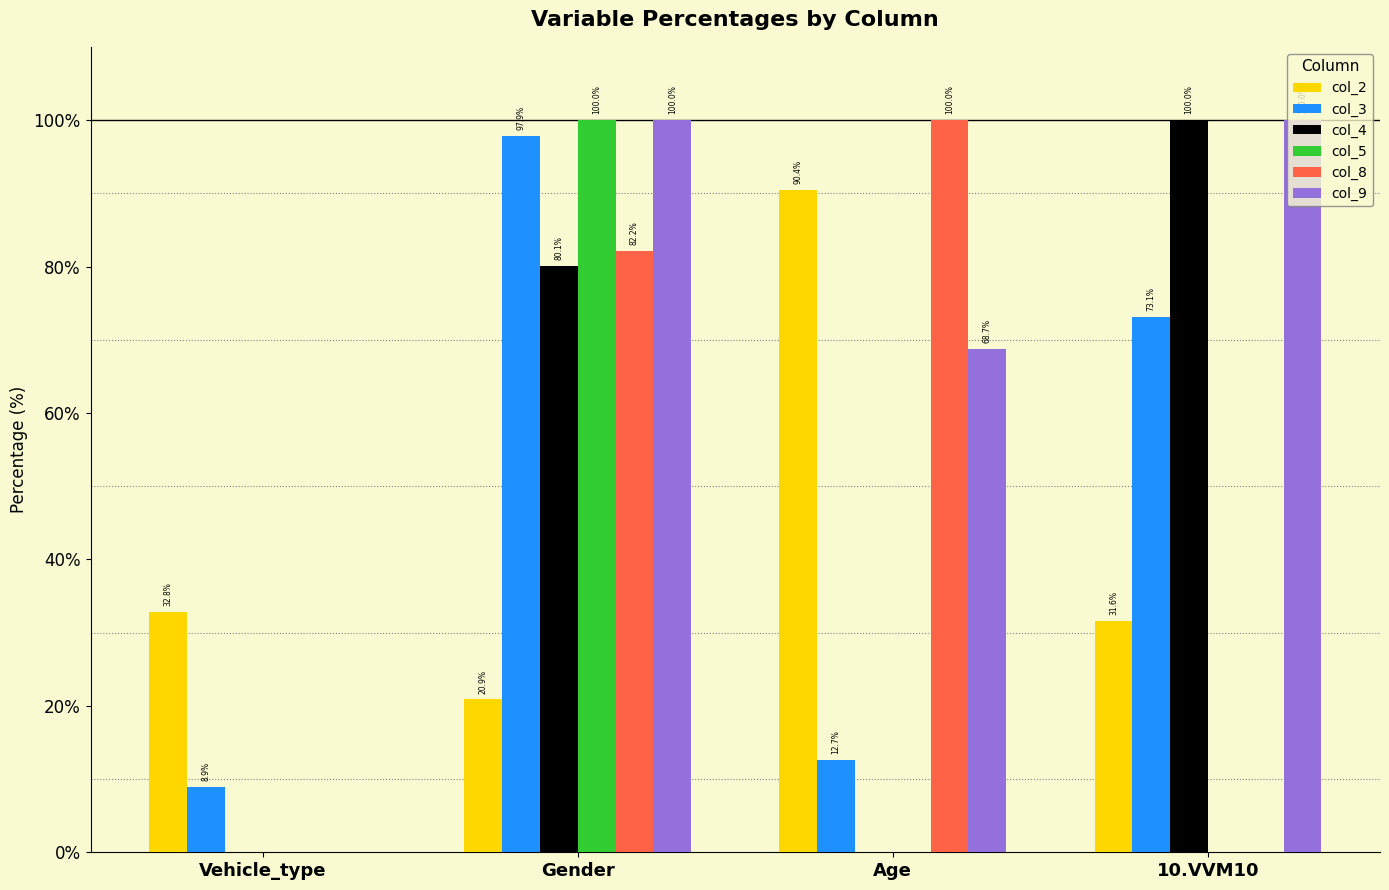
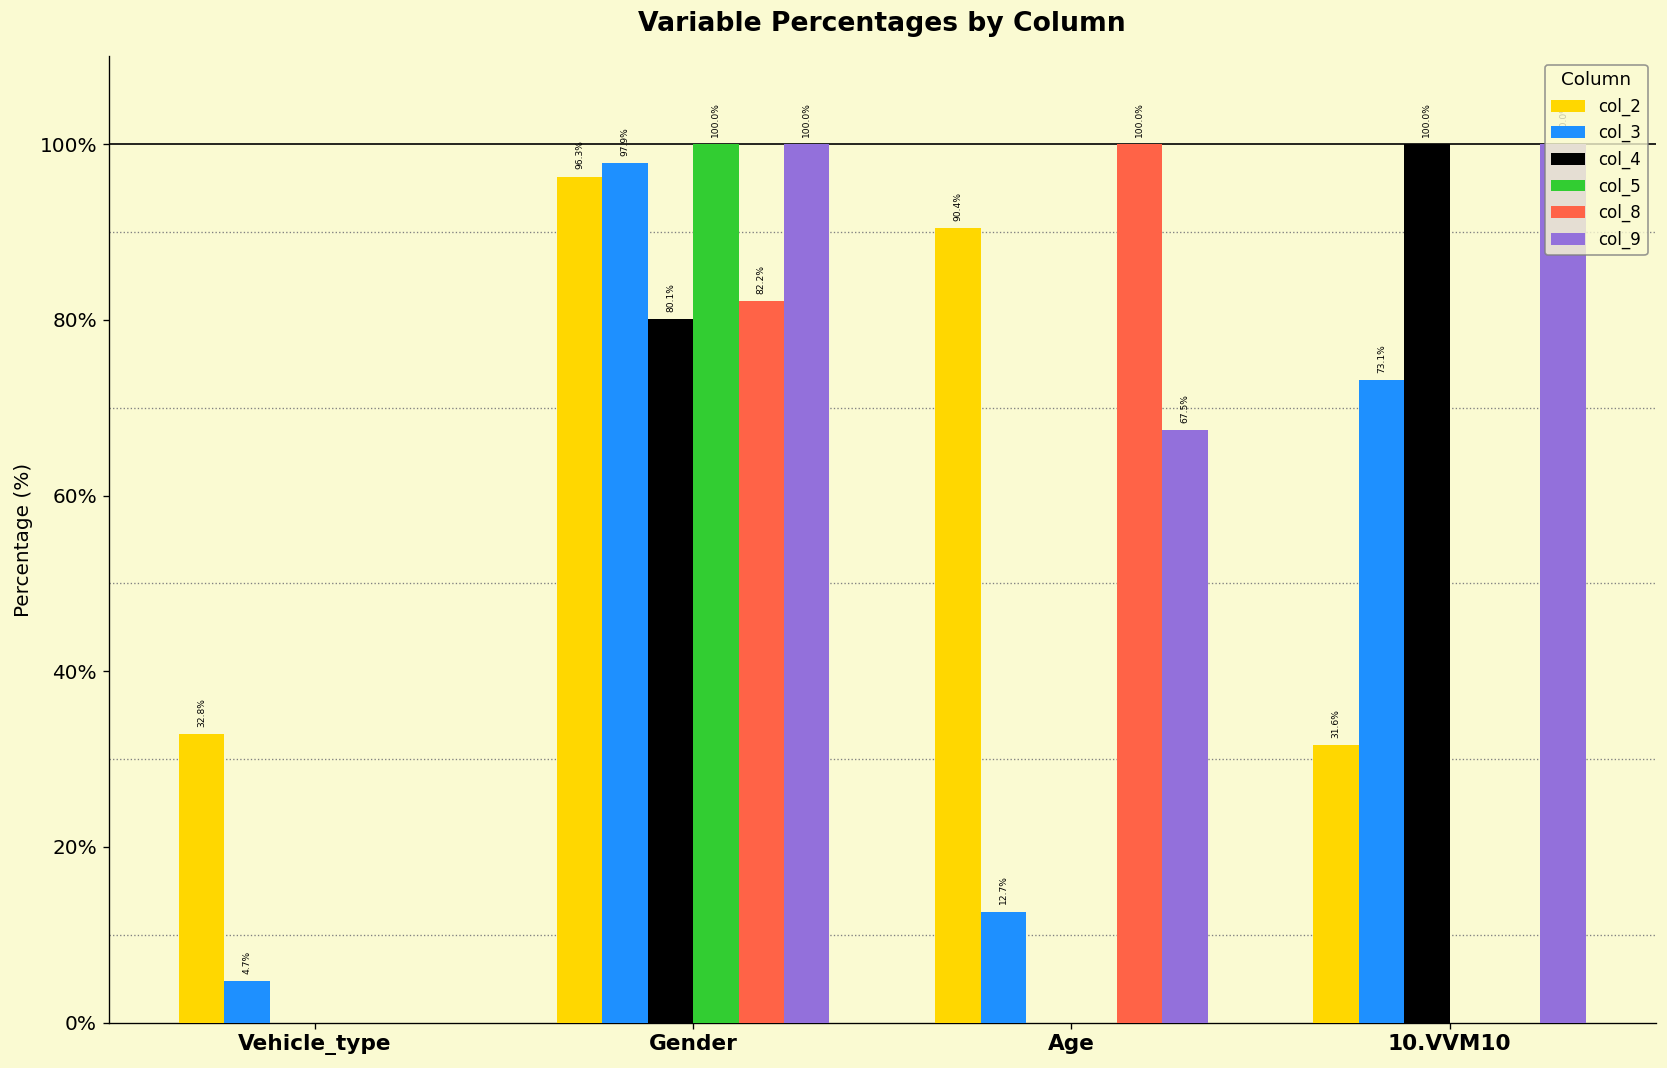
  {
    "col_2": {
      "Vehicle_type": "32.8%",
-     "Gender": "20.9%",
+     "Gender": "96.3%",
      "Age": "90.4%",
      "10.VVM10": "31.6%"
    },
    "col_3": {
-     "Vehicle_type": "8.9%",
+     "Vehicle_type": "4.7%",
      "Gender": "97.9%",
      "Age": "12.7%",
      "10.VVM10": "73.1%"
    },
    "col_4": {
      "Gender": "80.1%",
      "10.VVM10": "100.0%"
    },
    "col_5": {
      "Gender": "100.0%"
    },
    "col_8": {
      "Gender": "82.2%",
      "Age": "100.0%"
    },
    "col_9": {
      "Gender": "100.0%",
-     "Age": "68.7%"
+     "Age": "67.5%"
    }
  }
